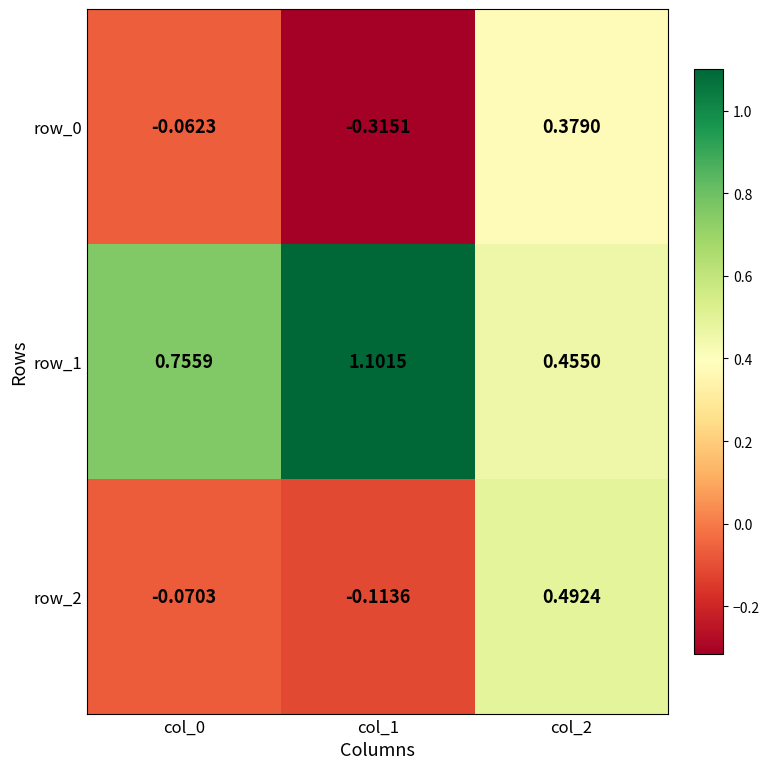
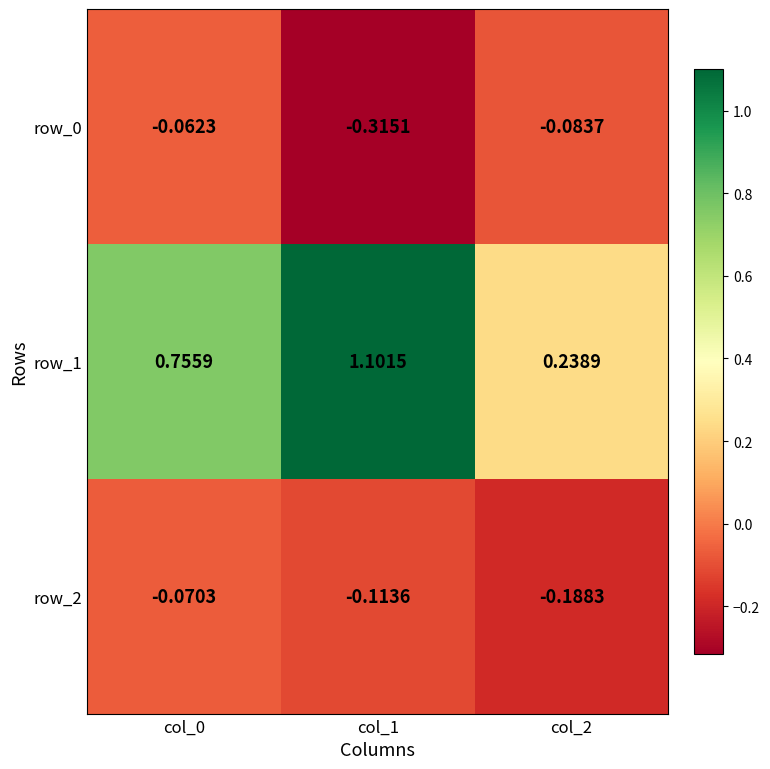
  {
    "row_0": {
      "col_0": -0.0623,
      "col_1": -0.3151,
-     "col_2": 0.3790
+     "col_2": -0.0837
    },
    "row_1": {
      "col_0": 0.7559,
      "col_1": 1.1015,
-     "col_2": 0.4550
+     "col_2": 0.2389
    },
    "row_2": {
      "col_0": -0.0703,
      "col_1": -0.1136,
-     "col_2": 0.4924
+     "col_2": -0.1883
    }
  }
